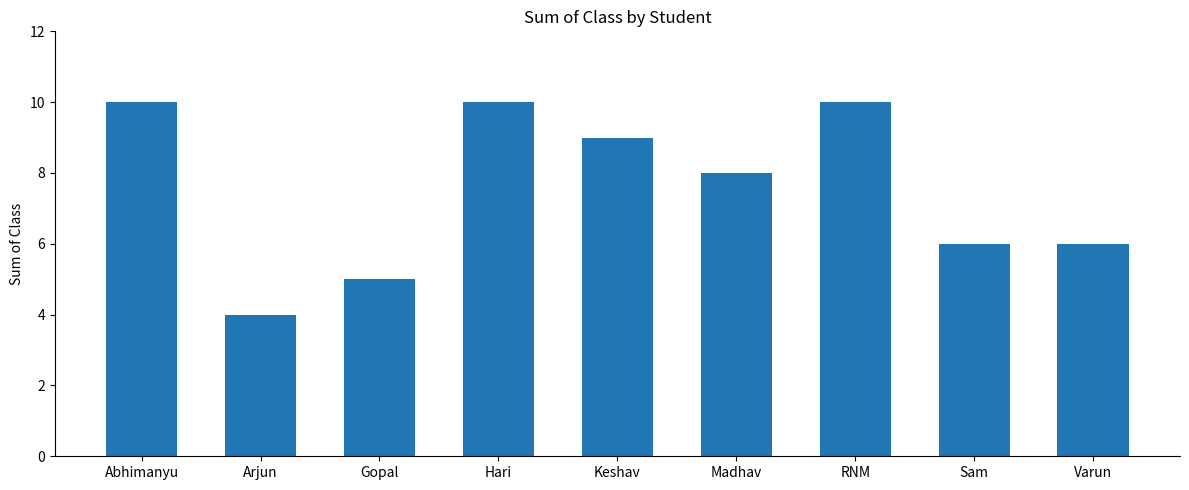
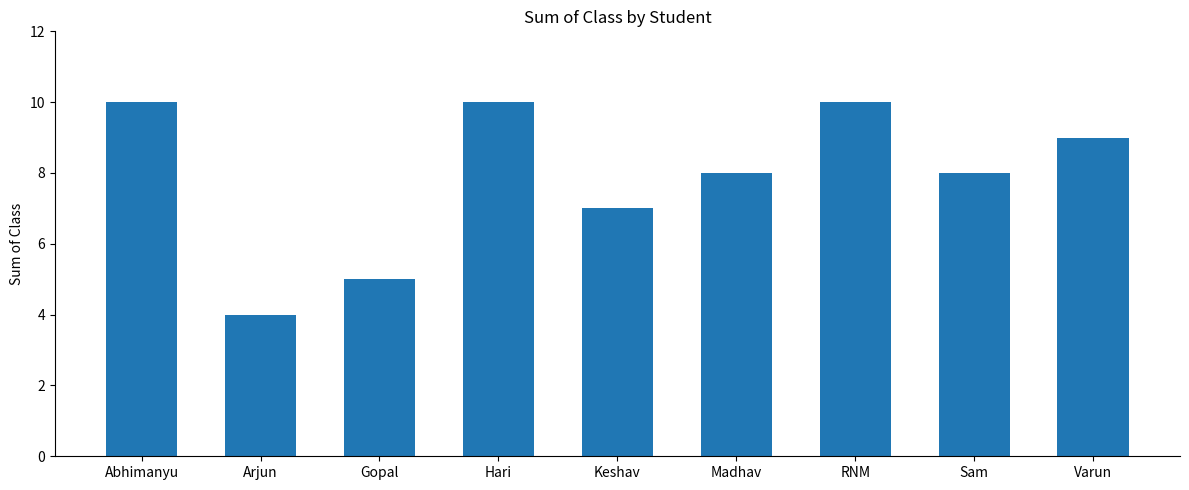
  {
    "Abhimanyu": 10,
    "Arjun": 4,
    "Gopal": 5,
    "Hari": 10,
-   "Keshav": 9,
+   "Keshav": 7,
    "Madhav": 8,
    "RNM": 10,
-   "Sam": 6,
-   "Varun": 6
+   "Sam": 8,
+   "Varun": 9
  }
